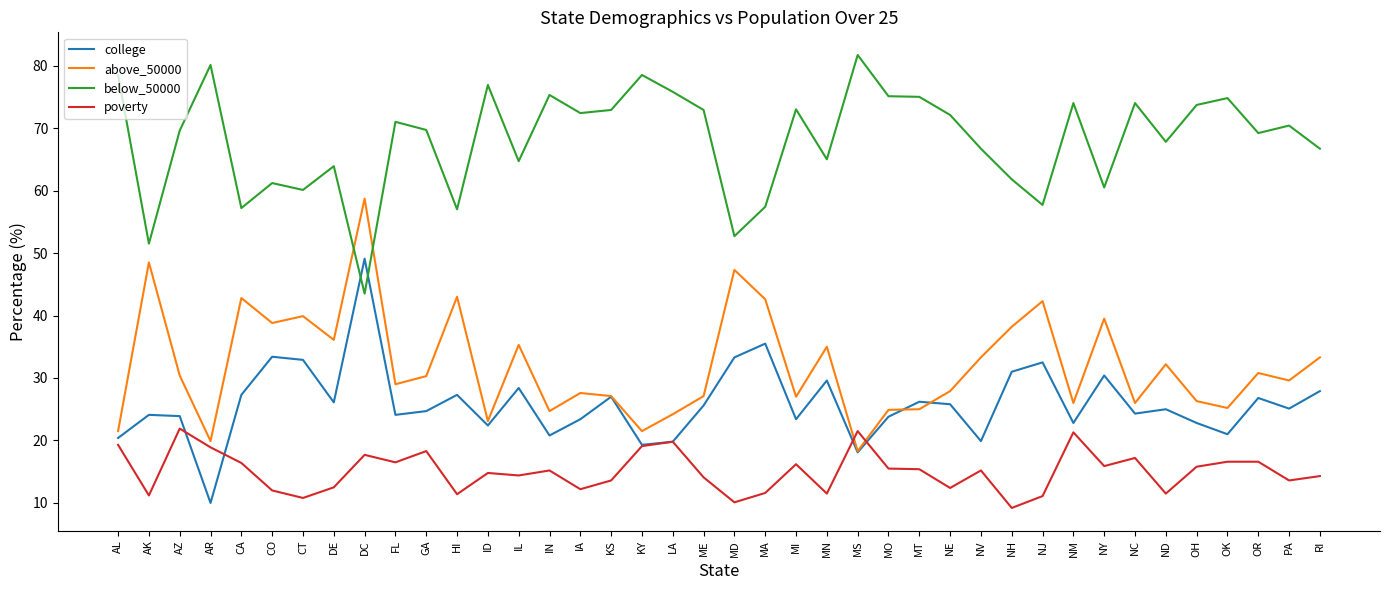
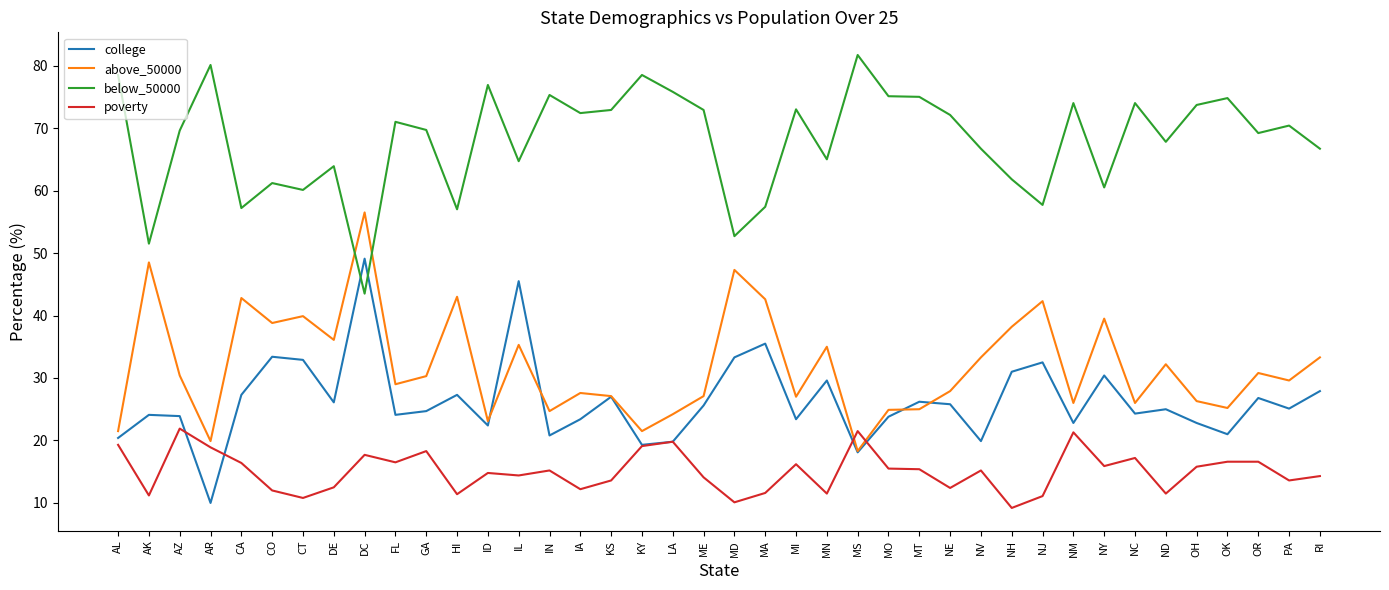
  {
    "college": {
      "AL": 20,
      "AK": 24,
      "AZ": 24,
      "AR": 10,
      "CA": 27,
      "CO": 33,
      "CT": 33,
      "DE": 26,
      "DC": 49,
      "FL": 24,
      "GA": 25,
      "HI": 27,
      "ID": 22,
-     "IL": 28,
+     "IL": 46,
      "IN": 21,
      "IA": 23,
      "ME": 26,
      "MD": 33,
      "MA": 36,
      "MI": 23,
      "MN": 30,
      "MO": 24,
      "MT": 26,
      "NE": 26,
      "NV": 20,
      "NH": 31,
      "NJ": 33,
      "NM": 23,
      "NY": 30,
      "NC": 24,
      "ND": 25,
      "OH": 23,
      "OK": 21,
      "OR": 27,
      "PA": 25,
      "RI": 28
    },
    "above_50000": {
      "AL": 22,
      "AK": 49,
      "AZ": 30,
      "AR": 20,
      "CA": 43,
      "CO": 39,
      "CT": 40,
      "DE": 36,
-     "DC": 59,
+     "DC": 57,
      "FL": 29,
      "GA": 30,
      "HI": 43,
      "ID": 23,
      "IL": 35,
      "IN": 25,
      "IA": 28,
      "KY": 22,
      "LA": 24,
      "ME": 27,
      "MD": 47,
      "MA": 43,
      "MI": 27,
      "MN": 35,
      "MO": 25,
      "MT": 25,
      "NE": 28,
      "NV": 33,
      "NH": 38,
      "NJ": 42,
      "NM": 26,
      "NY": 40,
      "NC": 26,
      "ND": 32,
      "OH": 26,
      "OK": 25,
      "OR": 31,
      "PA": 30,
      "RI": 33
    },
    "below_50000": {
      "AK": 52,
      "AZ": 70,
      "AR": 80,
      "CA": 57,
      "CO": 61,
      "CT": 60,
      "DE": 64,
      "DC": 44,
      "FL": 71,
      "GA": 70,
      "HI": 57,
      "ID": 77,
      "IL": 65,
      "IN": 75,
      "IA": 72,
      "KS": 73,
      "KY": 79,
      "LA": 76,
      "ME": 73,
      "MD": 53,
      "MA": 57,
      "MI": 73,
      "MN": 65,
      "MS": 82,
      "MO": 75,
      "MT": 75,
      "NE": 72,
      "NV": 67,
      "NH": 62,
      "NJ": 58,
      "NM": 74,
      "NY": 61,
      "NC": 74,
      "ND": 68,
      "OH": 74,
      "OK": 75,
      "OR": 69,
      "PA": 70,
      "RI": 67
    },
    "poverty": {
      "AL": 19,
      "AK": 11,
      "AZ": 22,
      "AR": 19,
      "CA": 16,
      "CO": 12,
      "CT": 11,
      "DE": 13,
      "DC": 18,
      "FL": 17,
      "GA": 18,
      "HI": 11,
      "ID": 15,
      "IL": 14,
      "IN": 15,
      "IA": 12,
      "KS": 14,
      "ME": 14,
      "MD": 10,
      "MA": 12,
      "MI": 16,
      "MN": 12,
      "MS": 22,
      "MO": 16,
      "MT": 15,
      "NE": 12,
      "NV": 15,
      "NH": 9,
      "NJ": 11,
      "NM": 21,
      "NY": 16,
      "NC": 17,
      "ND": 12,
      "OH": 16,
      "OK": 17,
      "OR": 17,
      "PA": 14,
      "RI": 14
    }
  }
